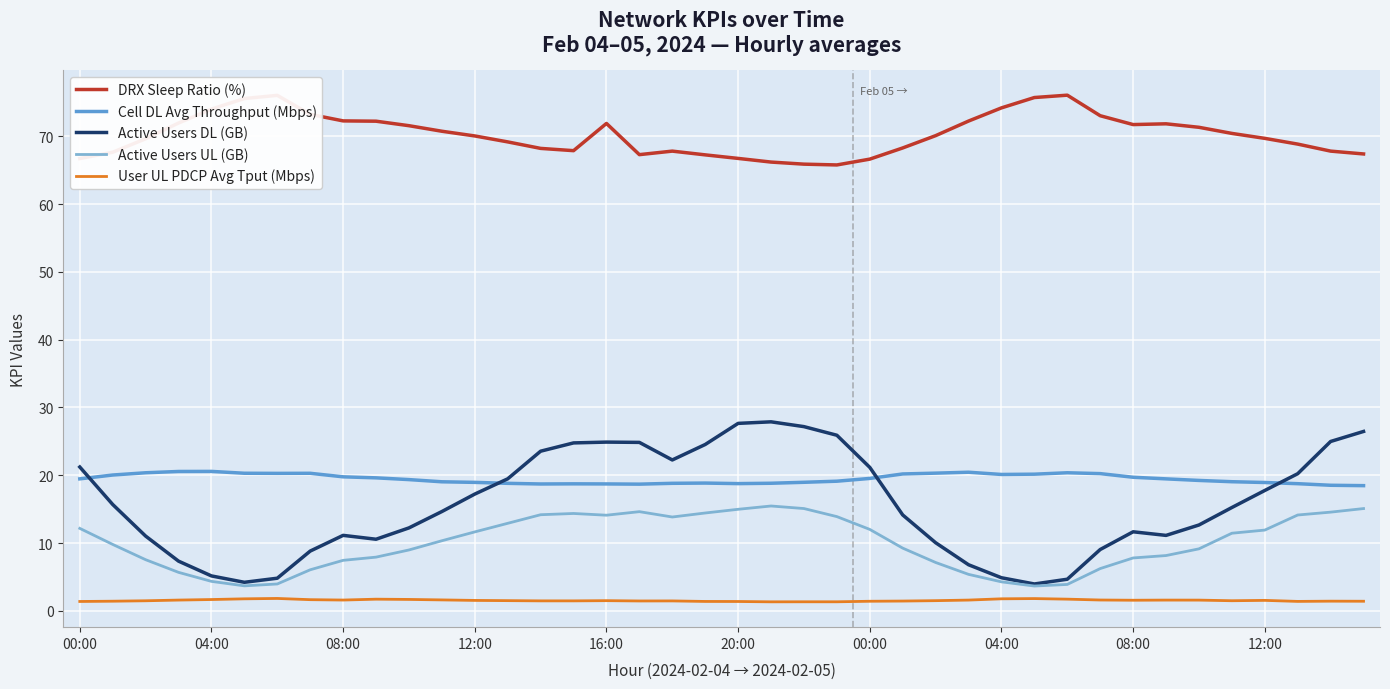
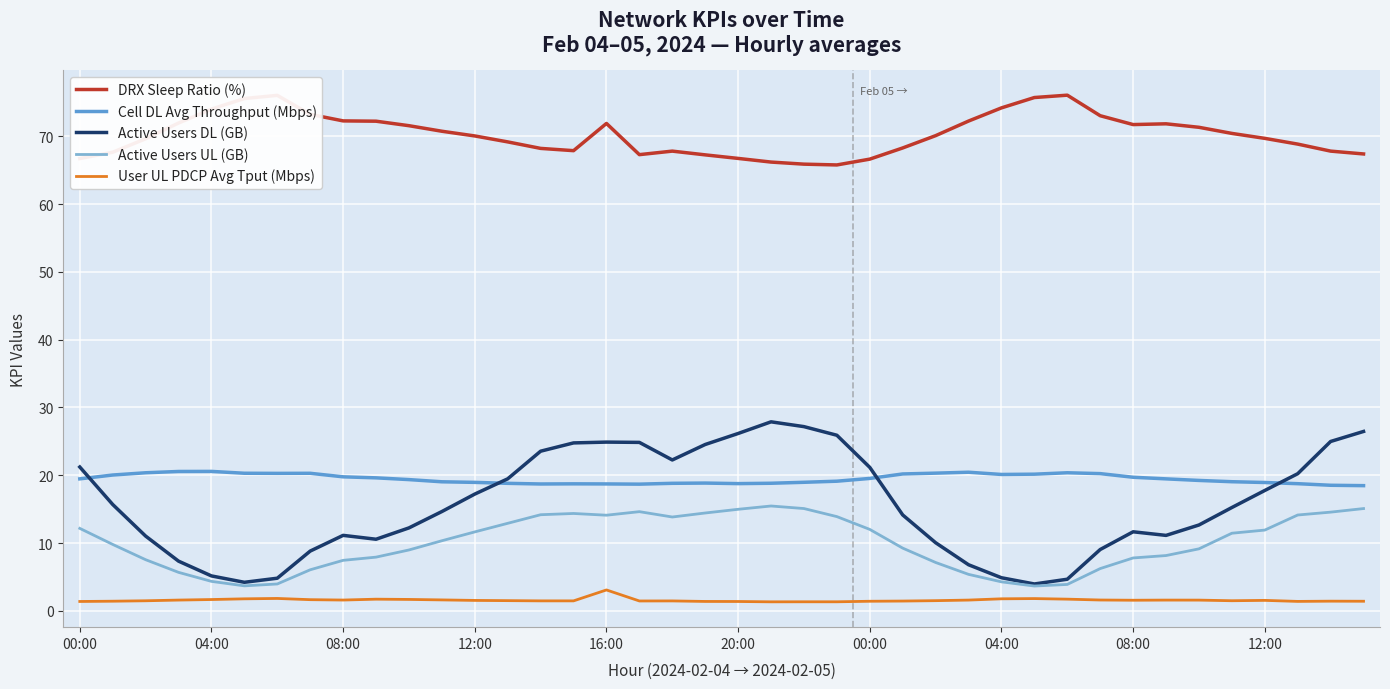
  {
    "DRX Sleep Ratio (%)": {
      "16:00": 72,
      "20:00": 67
    },
    "Active Users DL (GB)": {
      "16:00": 25,
-     "20:00": 28
+     "20:00": 26
    },
    "User UL PDCP Avg Tput (Mbps)": {
-     "16:00": 2,
+     "16:00": 3,
      "20:00": 1
    }
  }
